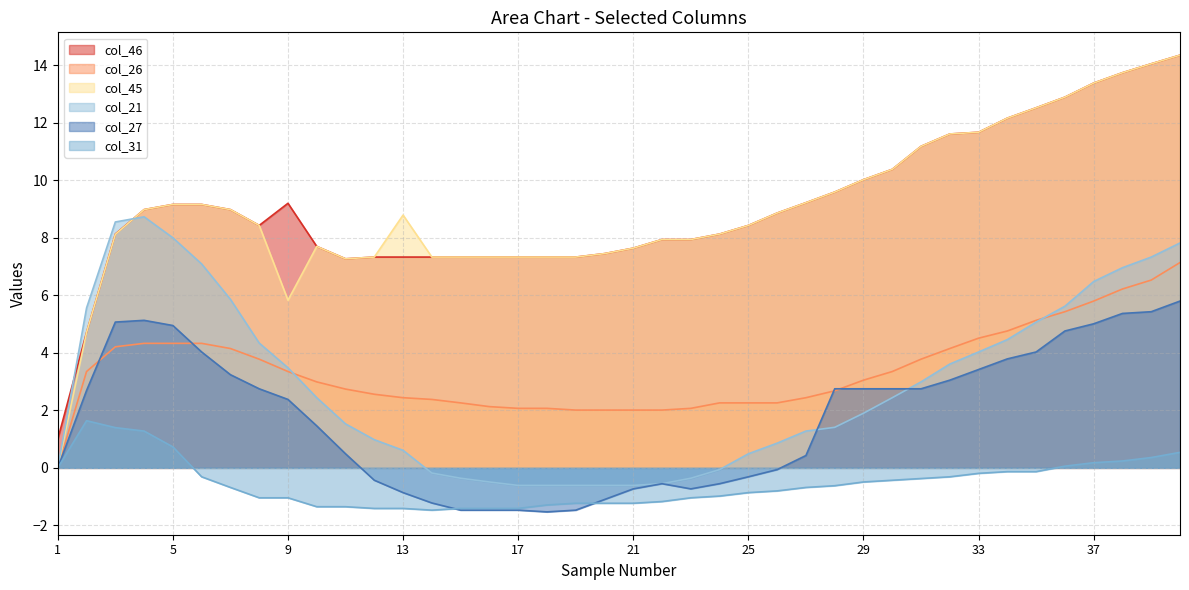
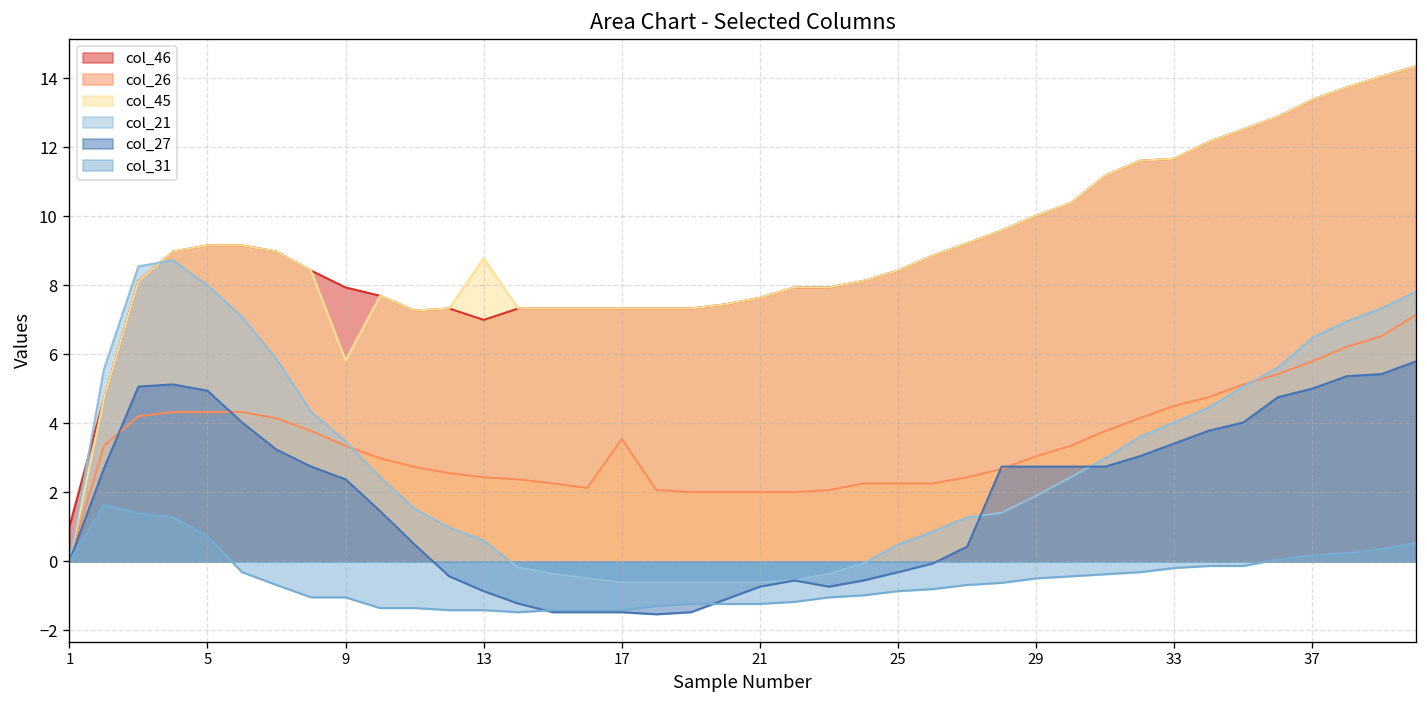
  {
    "col_46": {
      "1": 1.0,
-     "9": 9.2,
-     "13": 7.3
+     "9": 7.9,
+     "13": 7.0
    },
    "col_26": {
      "5": 4.3,
      "9": 3.4,
      "13": 2.4,
-     "17": 2.1,
+     "17": 3.6,
      "21": 2.0,
      "25": 2.3,
      "29": 3.1,
      "33": 4.5,
      "37": 5.8
    },
    "col_45": {
      "9": 5.8,
      "13": 8.8
    }
  }
